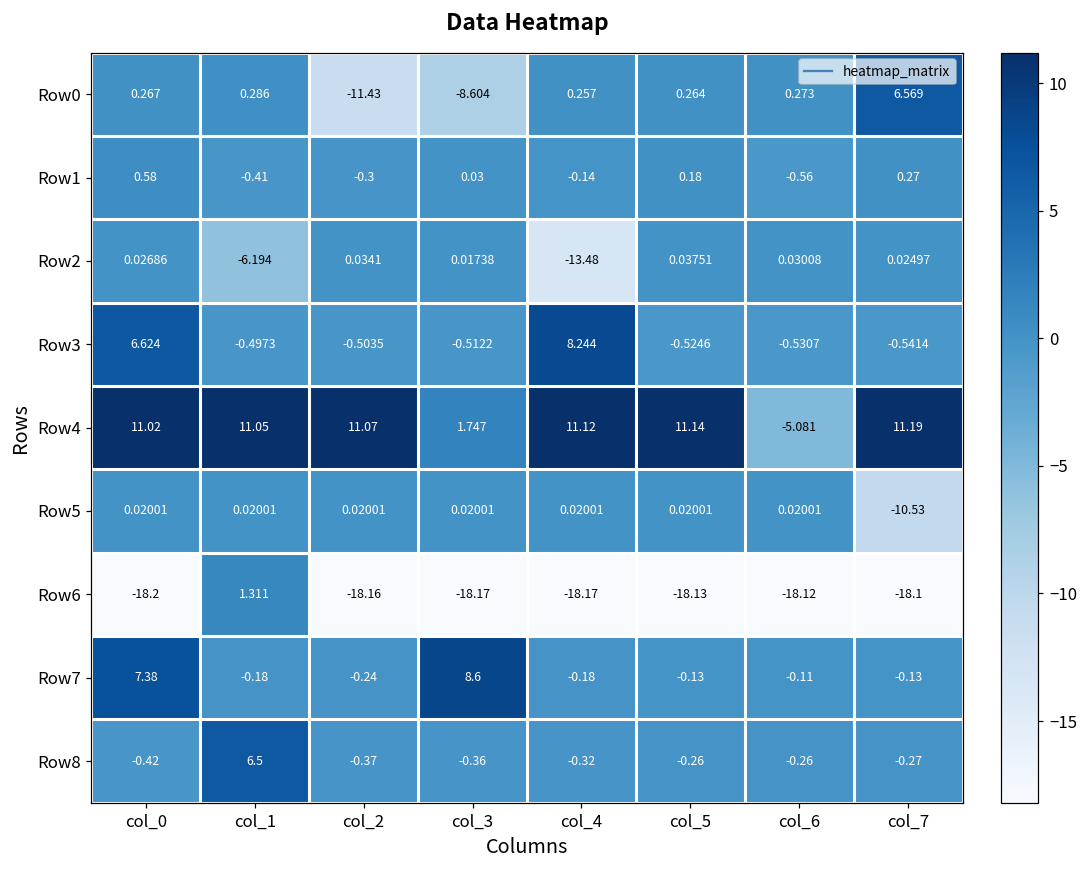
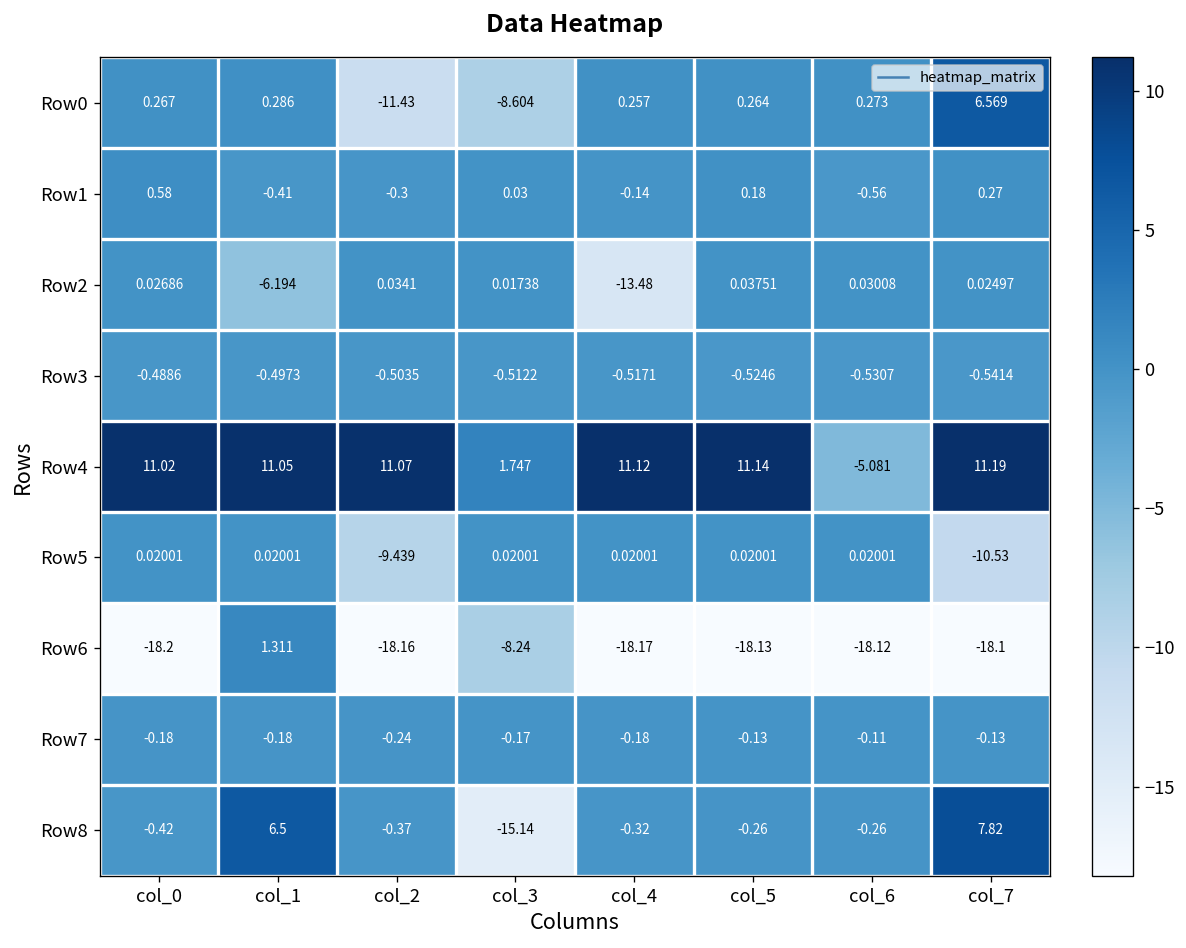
  {
    "Row0": {
      "col_0": 0.267,
      "col_1": 0.286,
      "col_2": -11.43,
      "col_3": -8.604,
      "col_4": 0.257,
      "col_5": 0.264,
      "col_6": 0.273,
      "col_7": 6.569
    },
    "Row1": {
      "col_0": 0.58,
      "col_1": -0.41,
      "col_2": -0.3,
      "col_3": 0.03,
      "col_4": -0.14,
      "col_5": 0.18,
      "col_6": -0.56,
      "col_7": 0.27
    },
    "Row2": {
      "col_0": 0.02686,
      "col_1": -6.194,
      "col_2": 0.0341,
      "col_3": 0.01738,
      "col_4": -13.48,
      "col_5": 0.03751,
      "col_6": 0.03008,
      "col_7": 0.02497
    },
    "Row3": {
-     "col_0": 6.624,
+     "col_0": -0.4886,
      "col_1": -0.4973,
      "col_2": -0.5035,
      "col_3": -0.5122,
-     "col_4": 8.244,
+     "col_4": -0.5171,
      "col_5": -0.5246,
      "col_6": -0.5307,
      "col_7": -0.5414
    },
    "Row4": {
      "col_0": 11.02,
      "col_1": 11.05,
      "col_2": 11.07,
      "col_3": 1.747,
      "col_4": 11.12,
      "col_5": 11.14,
      "col_6": -5.081,
      "col_7": 11.19
    },
    "Row5": {
      "col_0": 0.02001,
      "col_1": 0.02001,
-     "col_2": 0.02001,
+     "col_2": -9.439,
      "col_3": 0.02001,
      "col_4": 0.02001,
      "col_5": 0.02001,
      "col_6": 0.02001,
      "col_7": -10.53
    },
    "Row6": {
      "col_0": -18.2,
      "col_1": 1.311,
      "col_2": -18.16,
-     "col_3": -18.17,
+     "col_3": -8.24,
      "col_4": -18.17,
      "col_5": -18.13,
      "col_6": -18.12,
      "col_7": -18.1
    },
    "Row7": {
-     "col_0": 7.38,
+     "col_0": -0.18,
      "col_1": -0.18,
      "col_2": -0.24,
-     "col_3": 8.6,
+     "col_3": -0.17,
      "col_4": -0.18,
      "col_5": -0.13,
      "col_6": -0.11,
      "col_7": -0.13
    },
    "Row8": {
      "col_0": -0.42,
      "col_1": 6.5,
      "col_2": -0.37,
-     "col_3": -0.36,
+     "col_3": -15.14,
      "col_4": -0.32,
      "col_5": -0.26,
      "col_6": -0.26,
-     "col_7": -0.27
+     "col_7": 7.82
    }
  }
